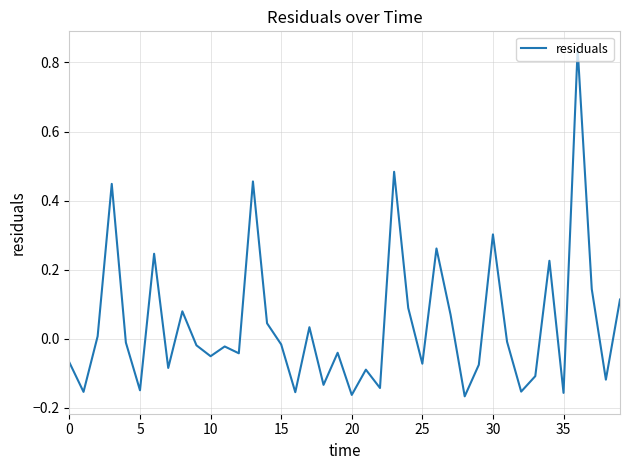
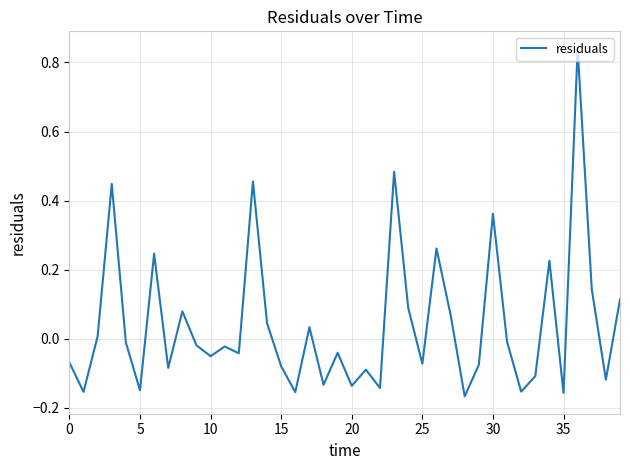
  {
    "0": -0.07,
    "5": -0.15,
    "10": -0.05,
-   "15": -0.02,
-   "20": -0.16,
+   "15": -0.08,
+   "20": -0.14,
    "25": -0.07,
-   "30": 0.30,
+   "30": 0.36,
    "35": -0.16
  }
